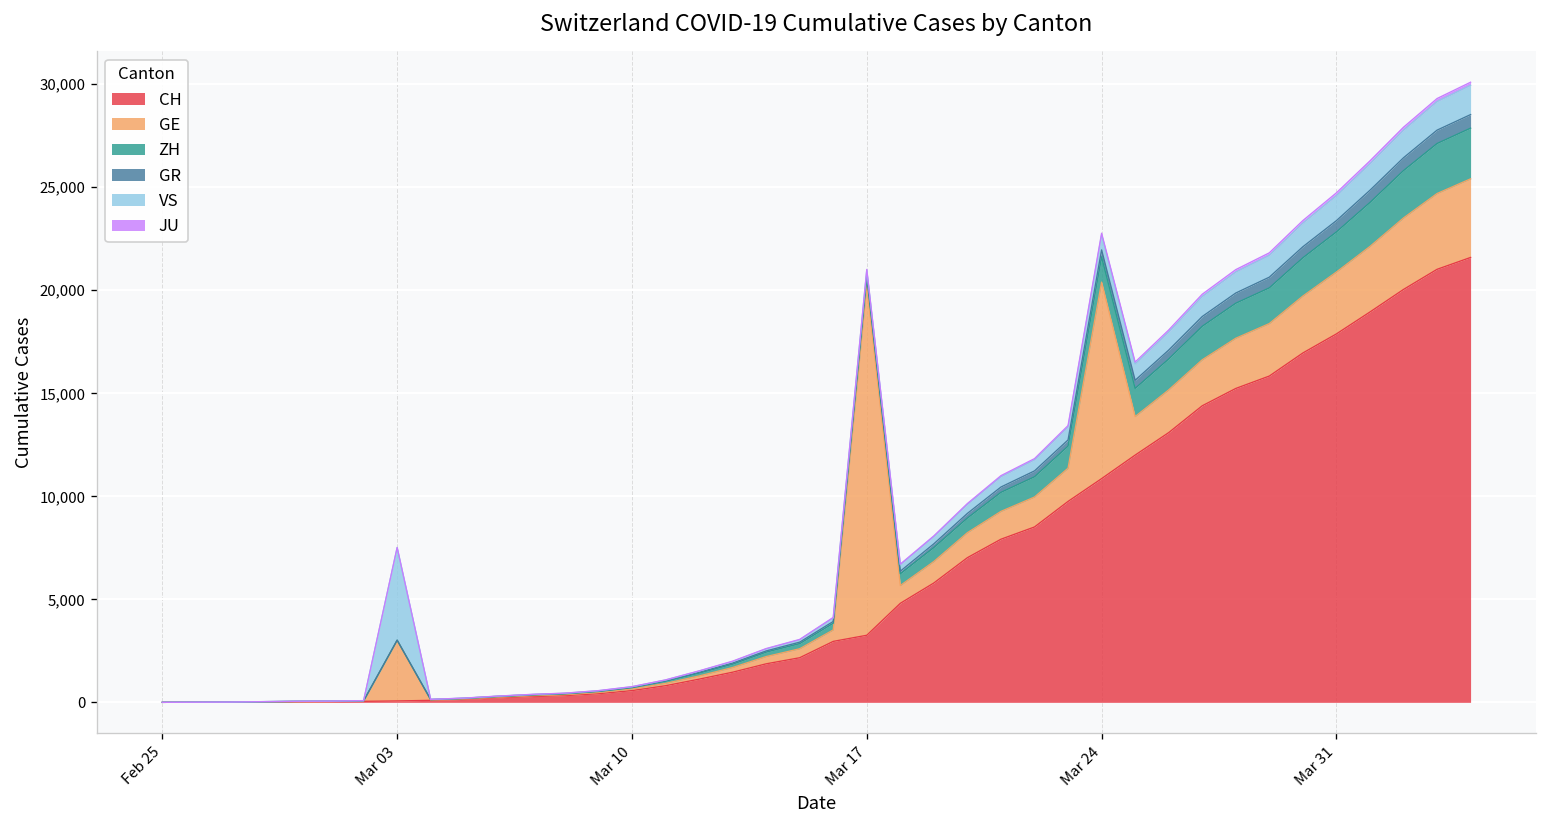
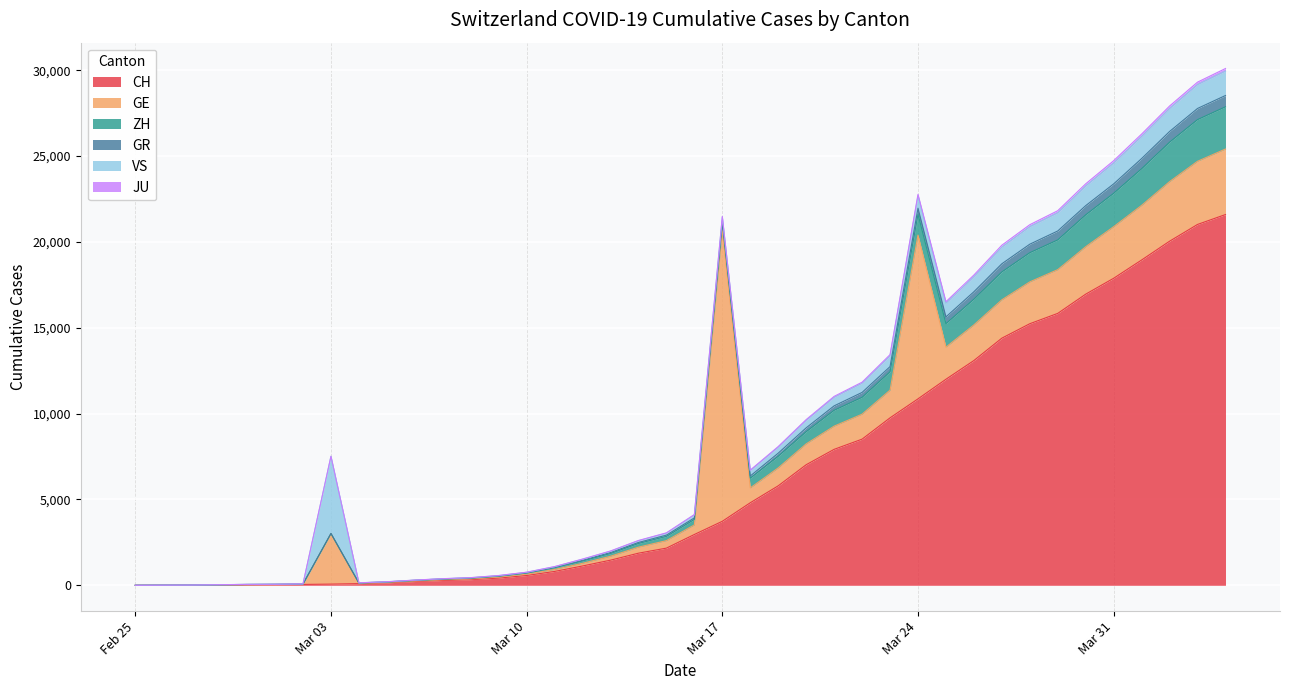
  {
    "CH": {
      "Mar 03": "100",
-     "Mar 17": "3,300",
+     "Mar 17": "3,700",
      "Mar 24": "10,900",
      "Mar 31": "17,900"
    },
    "GE": {
      "Mar 17": "17,000",
      "Mar 24": "9,500",
      "Mar 31": "3,000"
    }
  }
